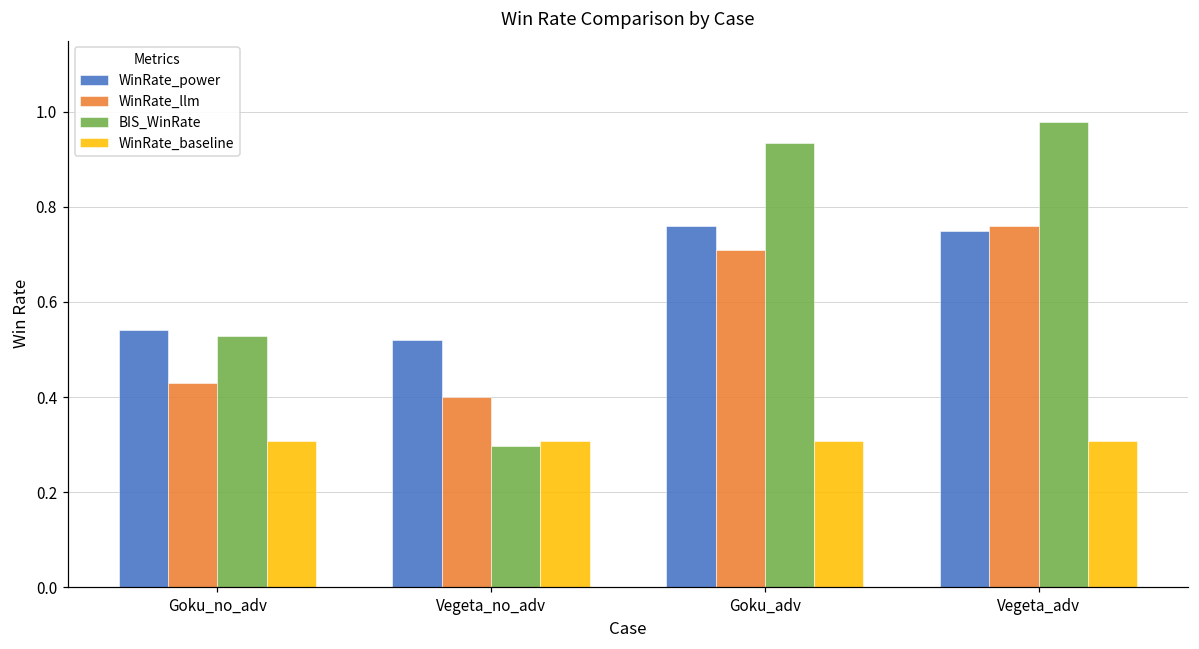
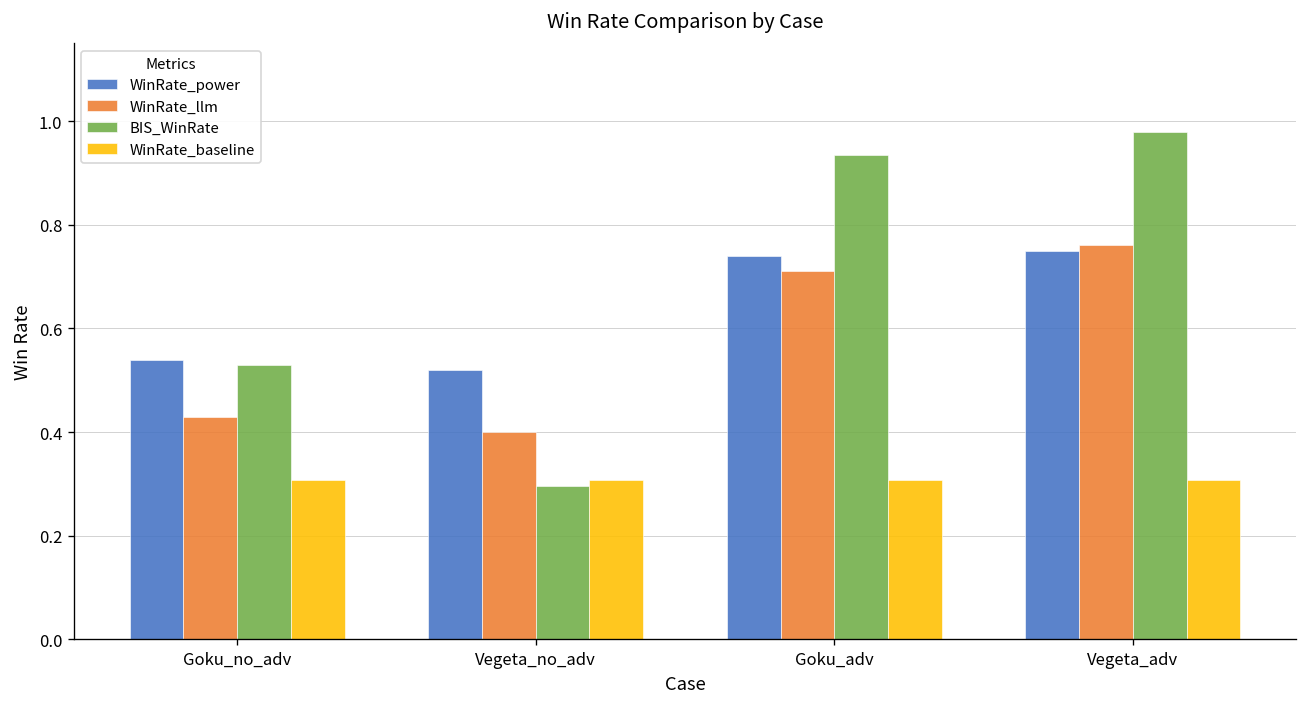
  {
    "WinRate_power": {
      "Goku_no_adv": 0.54,
      "Vegeta_no_adv": 0.52,
-     "Goku_adv": 0.76,
+     "Goku_adv": 0.74,
      "Vegeta_adv": 0.75
    },
    "WinRate_llm": {
      "Goku_no_adv": 0.43,
      "Vegeta_no_adv": 0.40,
      "Goku_adv": 0.71,
      "Vegeta_adv": 0.76
    },
    "BIS_WinRate": {
      "Goku_no_adv": 0.53,
      "Vegeta_no_adv": 0.30,
      "Goku_adv": 0.93,
      "Vegeta_adv": 0.98
    },
    "WinRate_baseline": {
      "Goku_no_adv": 0.31,
      "Vegeta_no_adv": 0.31,
      "Goku_adv": 0.31,
      "Vegeta_adv": 0.31
    }
  }
